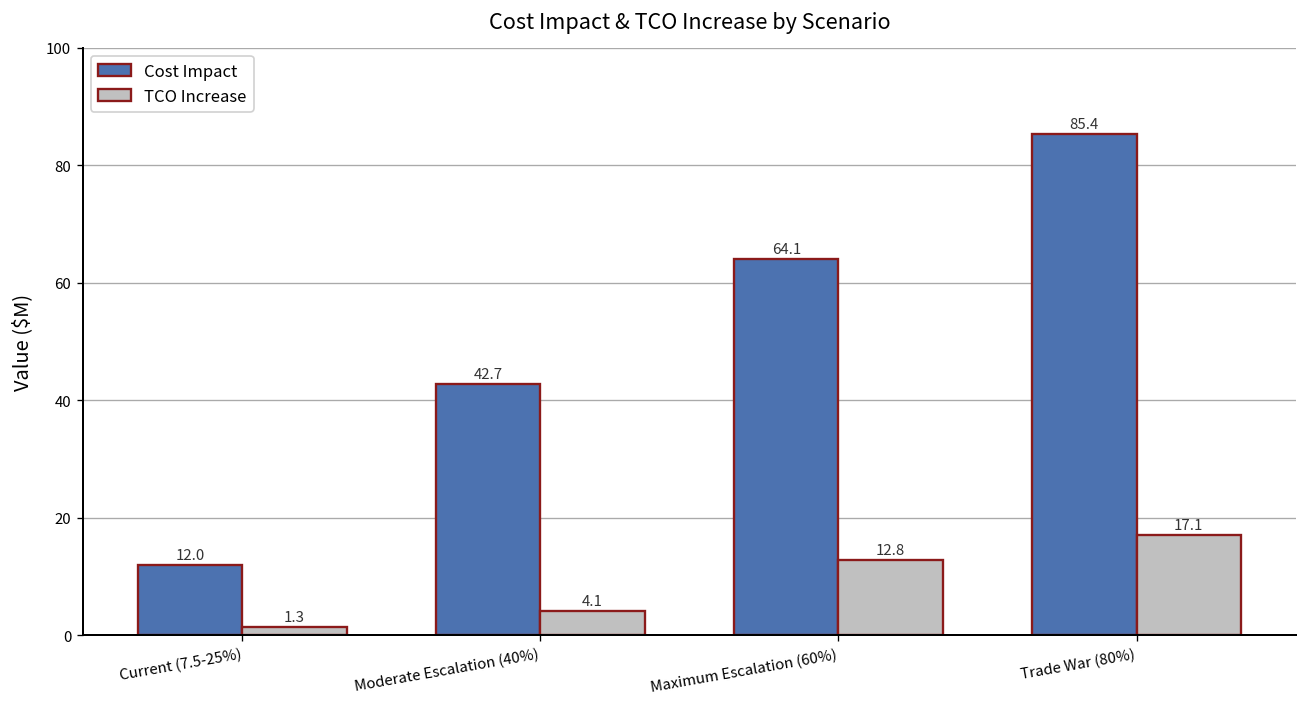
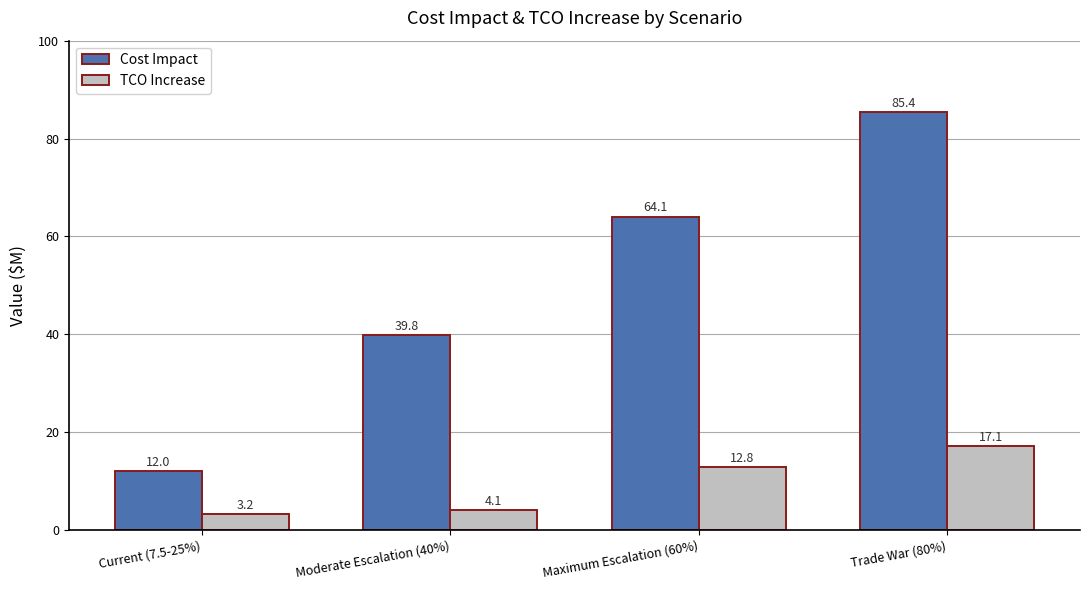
  {
    "Cost Impact": {
      "Current (7.5-25%)": 12.0,
-     "Moderate Escalation (40%)": 42.7,
+     "Moderate Escalation (40%)": 39.8,
      "Maximum Escalation (60%)": 64.1,
      "Trade War (80%)": 85.4
    },
    "TCO Increase": {
-     "Current (7.5-25%)": 1.3,
+     "Current (7.5-25%)": 3.2,
      "Moderate Escalation (40%)": 4.1,
      "Maximum Escalation (60%)": 12.8,
      "Trade War (80%)": 17.1
    }
  }
